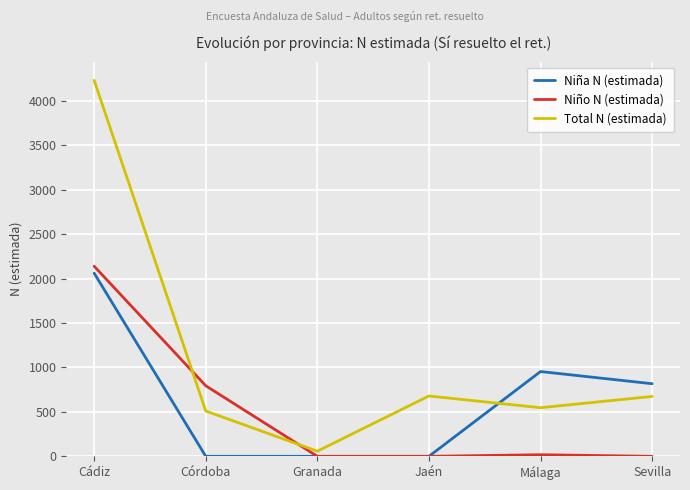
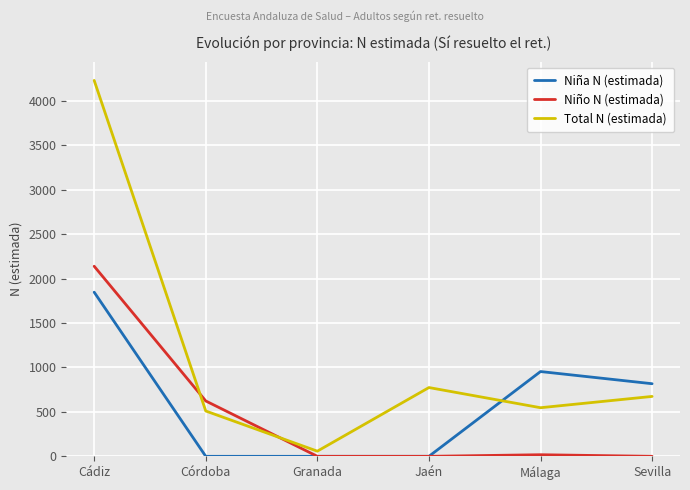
  {
    "Niña N (estimada)": {
-     "Cádiz": 2100,
+     "Cádiz": 1800,
      "Córdoba": 0,
      "Málaga": 1000,
      "Sevilla": 800
    },
    "Niño N (estimada)": {
      "Cádiz": 2100,
-     "Córdoba": 800,
+     "Córdoba": 600,
      "Málaga": 0,
      "Sevilla": 0
    },
    "Total N (estimada)": {
      "Cádiz": 4200,
      "Córdoba": 500,
      "Granada": 100,
-     "Jaén": 700,
+     "Jaén": 800,
      "Málaga": 500,
      "Sevilla": 700
    }
  }
